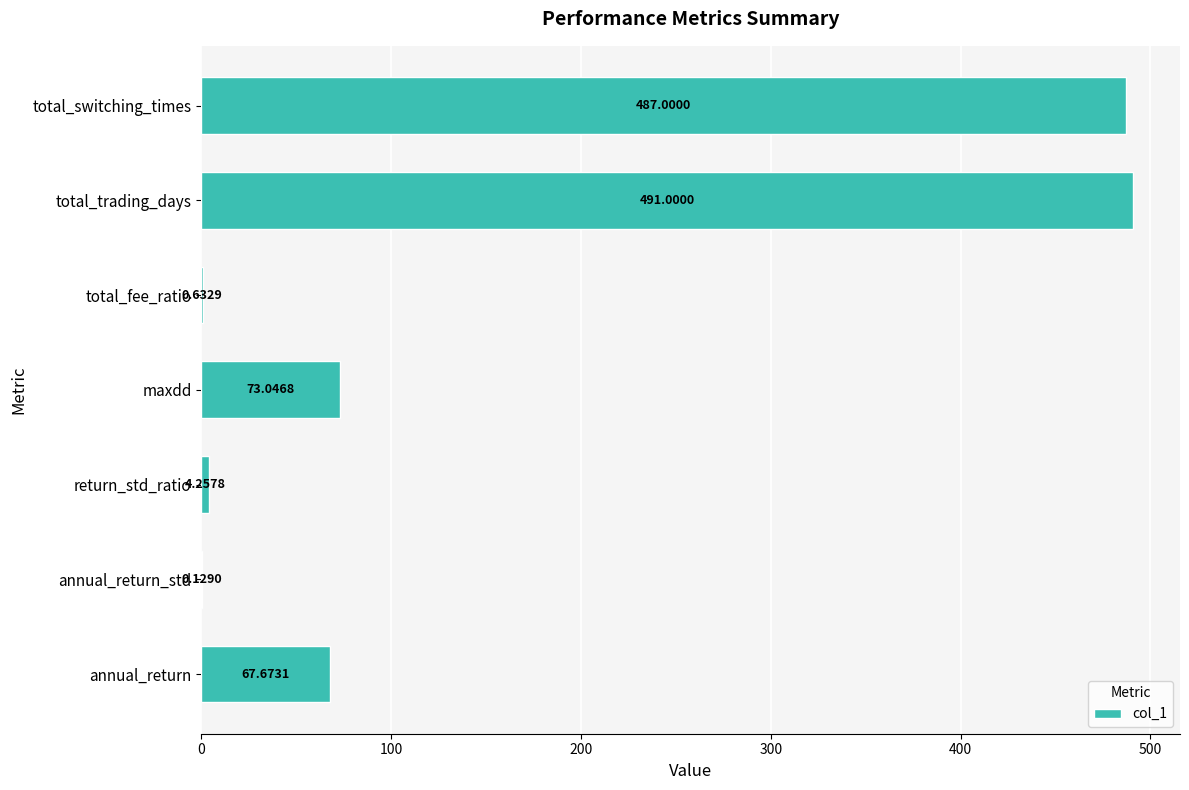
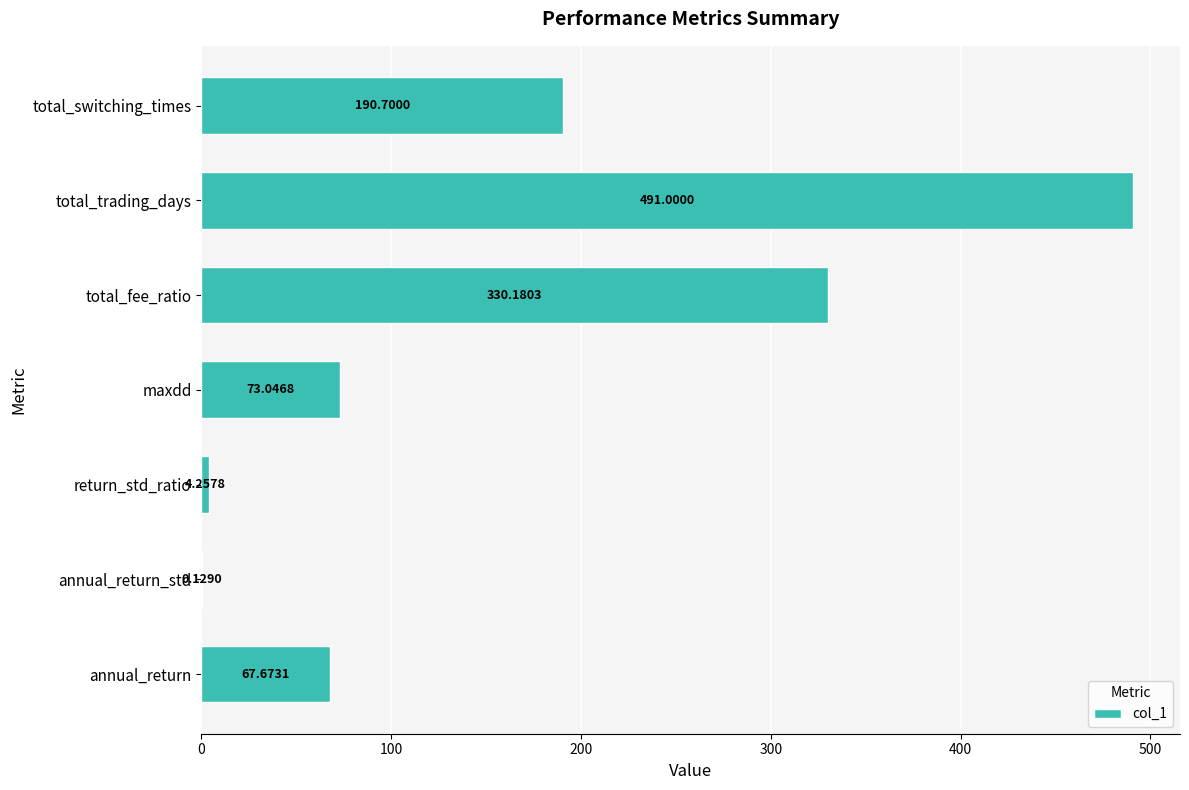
  {
-   "total_switching_times": 487.0000,
+   "total_switching_times": 190.7000,
    "total_trading_days": 491.0000,
-   "total_fee_ratio": 0.6329,
+   "total_fee_ratio": 330.1803,
    "maxdd": 73.0468,
    "return_std_ratio": 4.2578,
    "annual_return_std": 0.1290,
    "annual_return": 67.6731
  }
